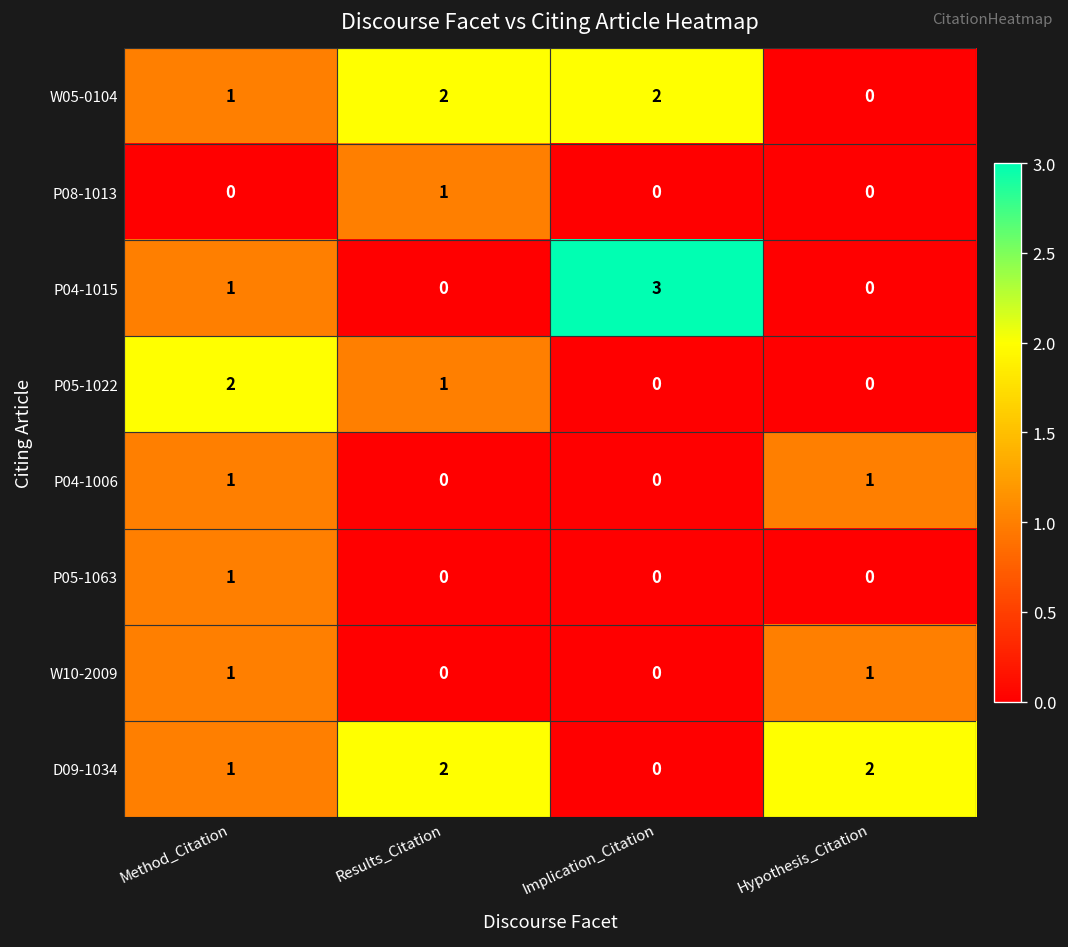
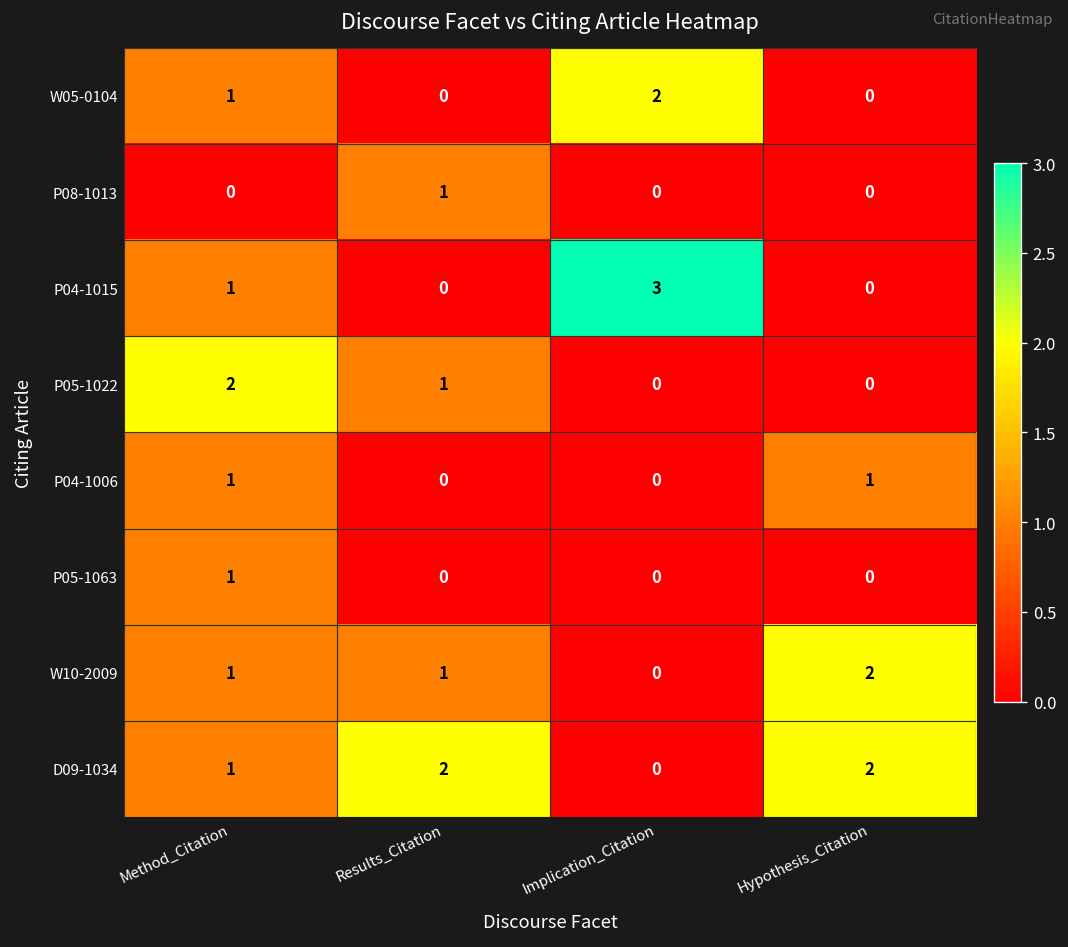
  {
    "W05-0104": {
      "Method_Citation": 1,
-     "Results_Citation": 2,
+     "Results_Citation": 0,
      "Implication_Citation": 2,
      "Hypothesis_Citation": 0
    },
    "P08-1013": {
      "Method_Citation": 0,
      "Results_Citation": 1,
      "Implication_Citation": 0,
      "Hypothesis_Citation": 0
    },
    "P04-1015": {
      "Method_Citation": 1,
      "Results_Citation": 0,
      "Implication_Citation": 3,
      "Hypothesis_Citation": 0
    },
    "P05-1022": {
      "Method_Citation": 2,
      "Results_Citation": 1,
      "Implication_Citation": 0,
      "Hypothesis_Citation": 0
    },
    "P04-1006": {
      "Method_Citation": 1,
      "Results_Citation": 0,
      "Implication_Citation": 0,
      "Hypothesis_Citation": 1
    },
    "P05-1063": {
      "Method_Citation": 1,
      "Results_Citation": 0,
      "Implication_Citation": 0,
      "Hypothesis_Citation": 0
    },
    "W10-2009": {
      "Method_Citation": 1,
-     "Results_Citation": 0,
+     "Results_Citation": 1,
      "Implication_Citation": 0,
-     "Hypothesis_Citation": 1
+     "Hypothesis_Citation": 2
    },
    "D09-1034": {
      "Method_Citation": 1,
      "Results_Citation": 2,
      "Implication_Citation": 0,
      "Hypothesis_Citation": 2
    }
  }
